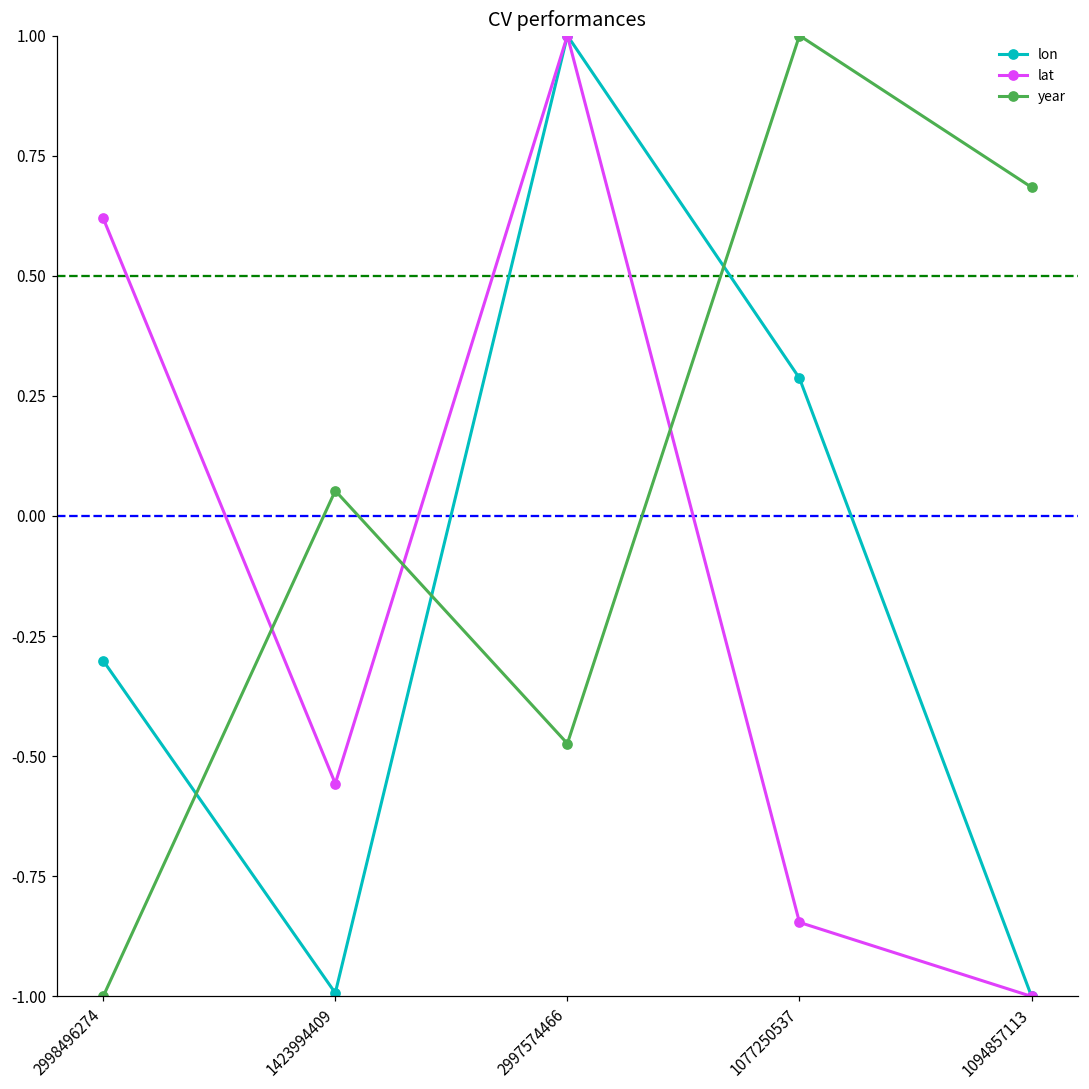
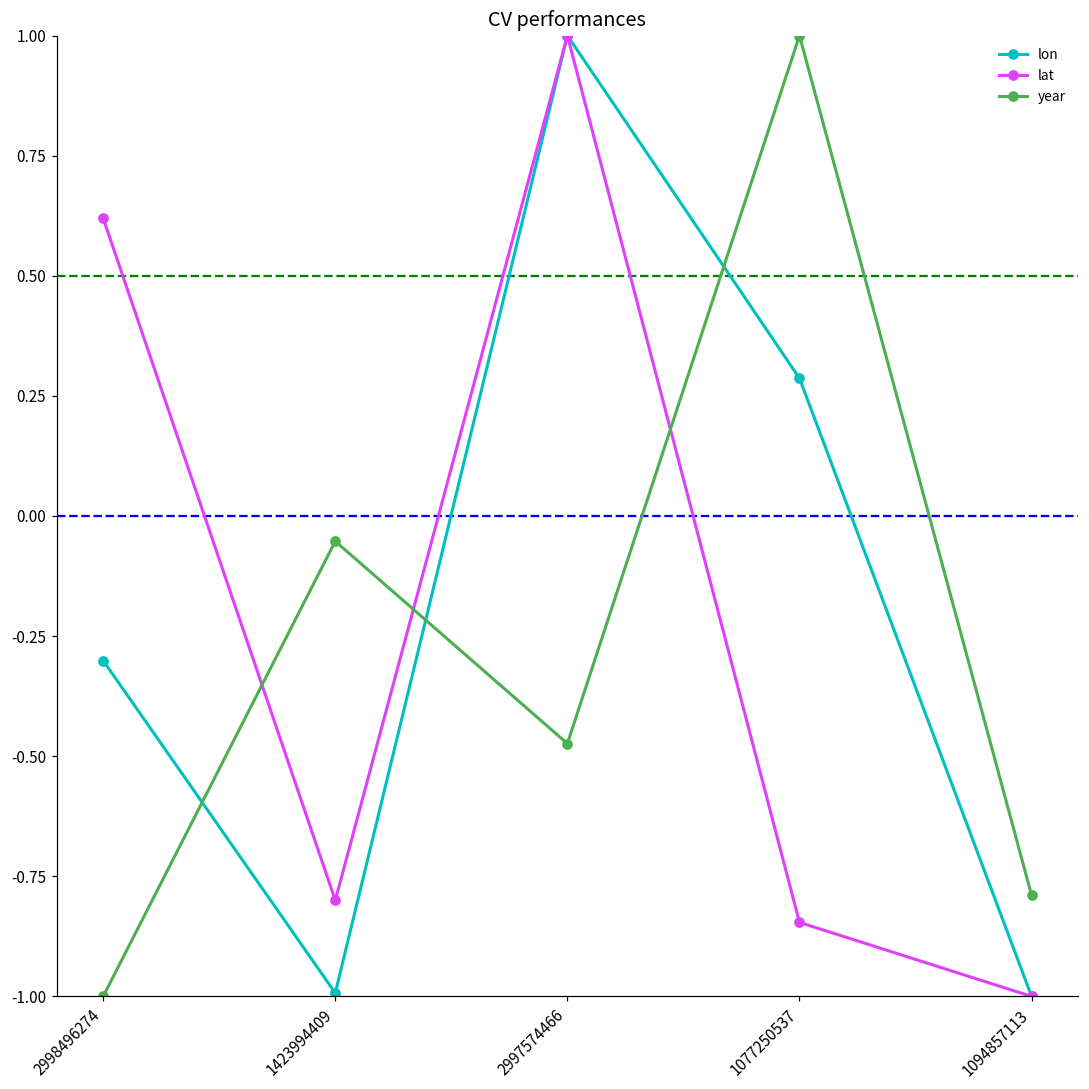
  {
    "lon": {
      "2998496274": -0.30,
      "1423994409": -0.99,
      "1077250537": 0.29
    },
    "lat": {
      "2998496274": 0.62,
-     "1423994409": -0.56,
+     "1423994409": -0.80,
      "1077250537": -0.85
    },
    "year": {
      "2998496274": -1.00,
-     "1423994409": 0.05,
+     "1423994409": -0.05,
      "2997574466": -0.47,
      "1077250537": 1.00,
-     "1094857113": 0.68
+     "1094857113": -0.79
    }
  }
